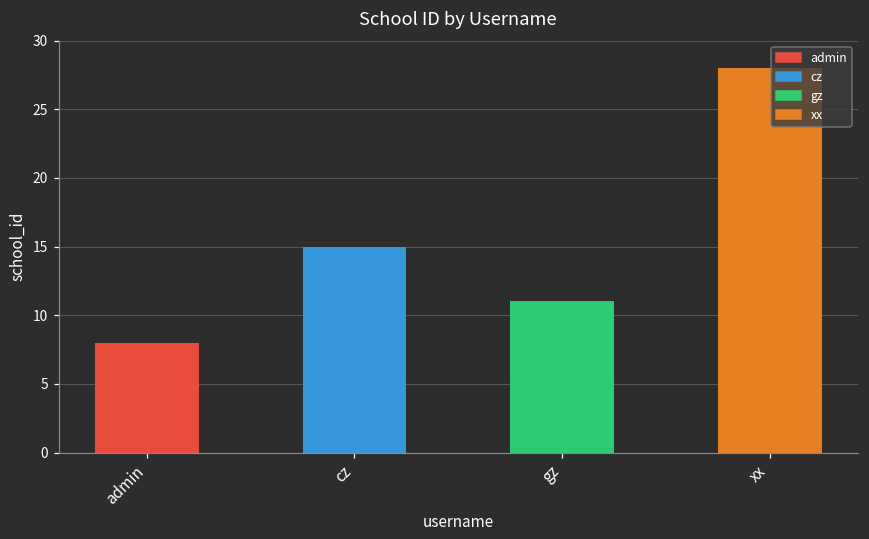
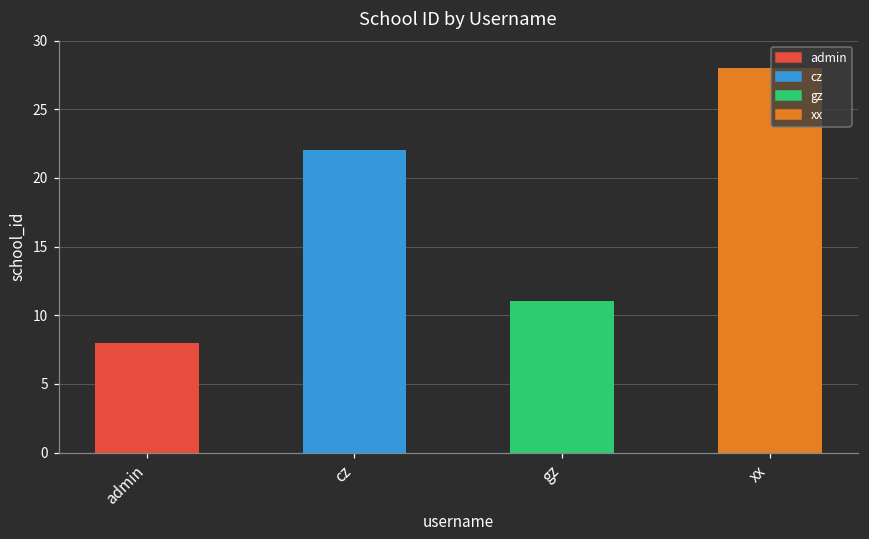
  {
    "admin": 8,
-   "cz": 15,
+   "cz": 22,
    "gz": 11,
    "xx": 28
  }
